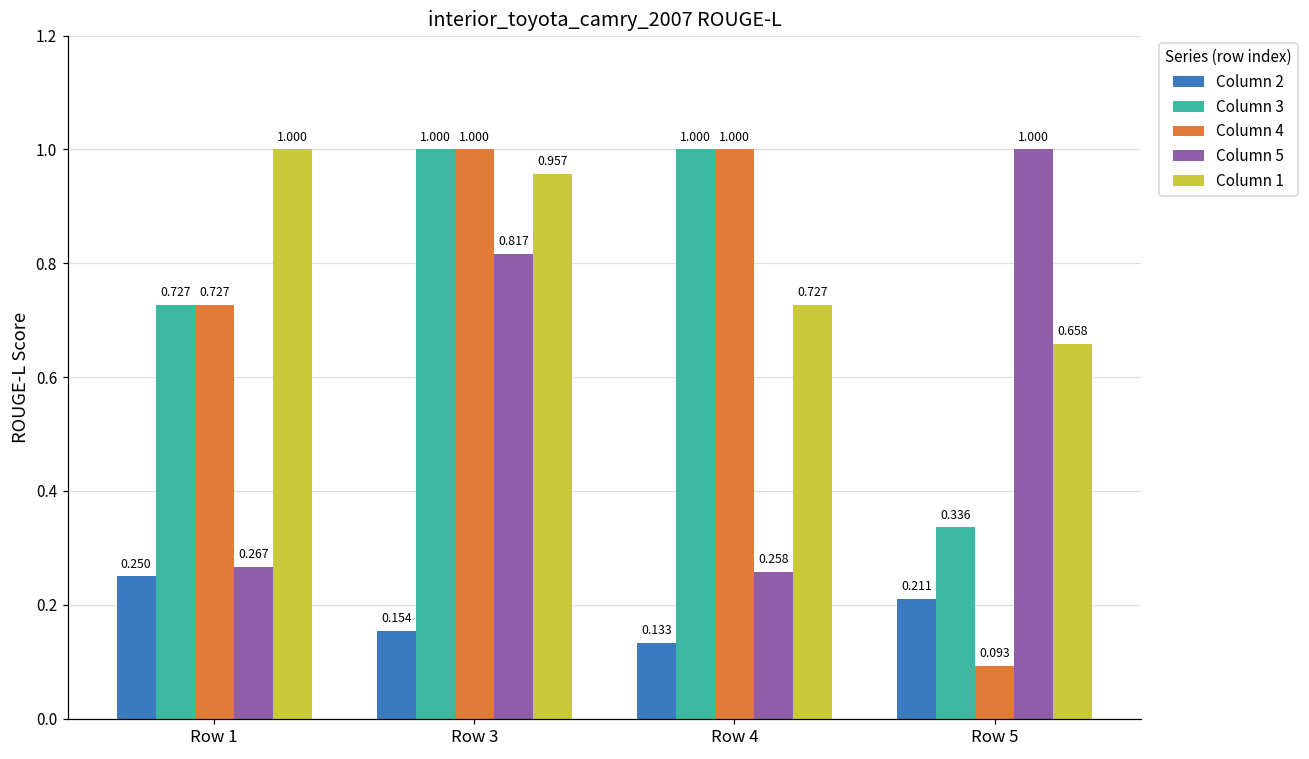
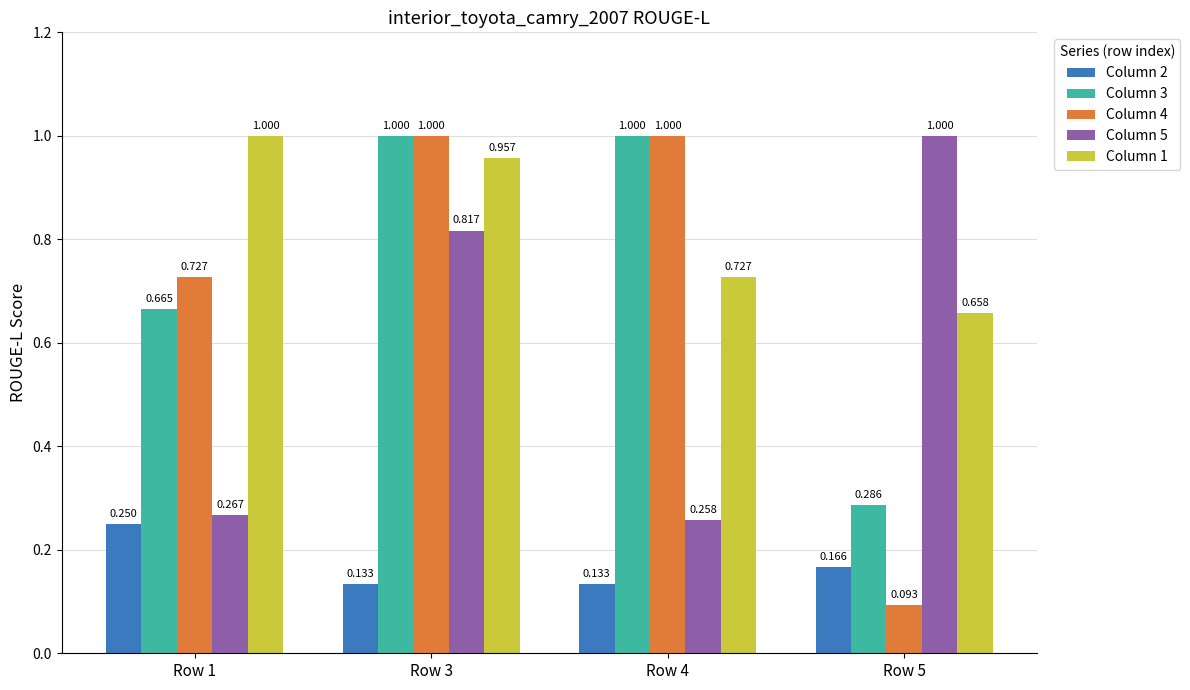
  {
    "Column 2": {
      "Row 1": 0.250,
-     "Row 3": 0.154,
+     "Row 3": 0.133,
      "Row 4": 0.133,
-     "Row 5": 0.211
+     "Row 5": 0.166
    },
    "Column 3": {
-     "Row 1": 0.727,
+     "Row 1": 0.665,
      "Row 3": 1.000,
      "Row 4": 1.000,
-     "Row 5": 0.336
+     "Row 5": 0.286
    },
    "Column 4": {
      "Row 1": 0.727,
      "Row 3": 1.000,
      "Row 4": 1.000,
      "Row 5": 0.093
    },
    "Column 5": {
      "Row 1": 0.267,
      "Row 3": 0.817,
      "Row 4": 0.258,
      "Row 5": 1.000
    },
    "Column 1": {
      "Row 1": 1.000,
      "Row 3": 0.957,
      "Row 4": 0.727,
      "Row 5": 0.658
    }
  }
